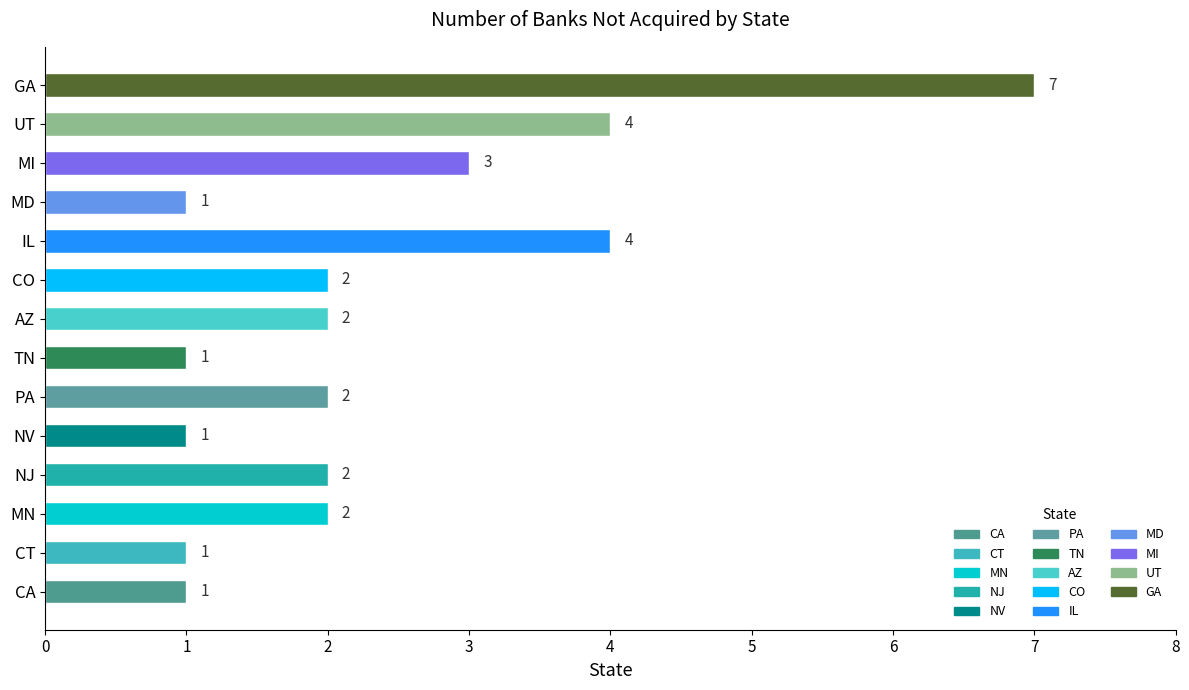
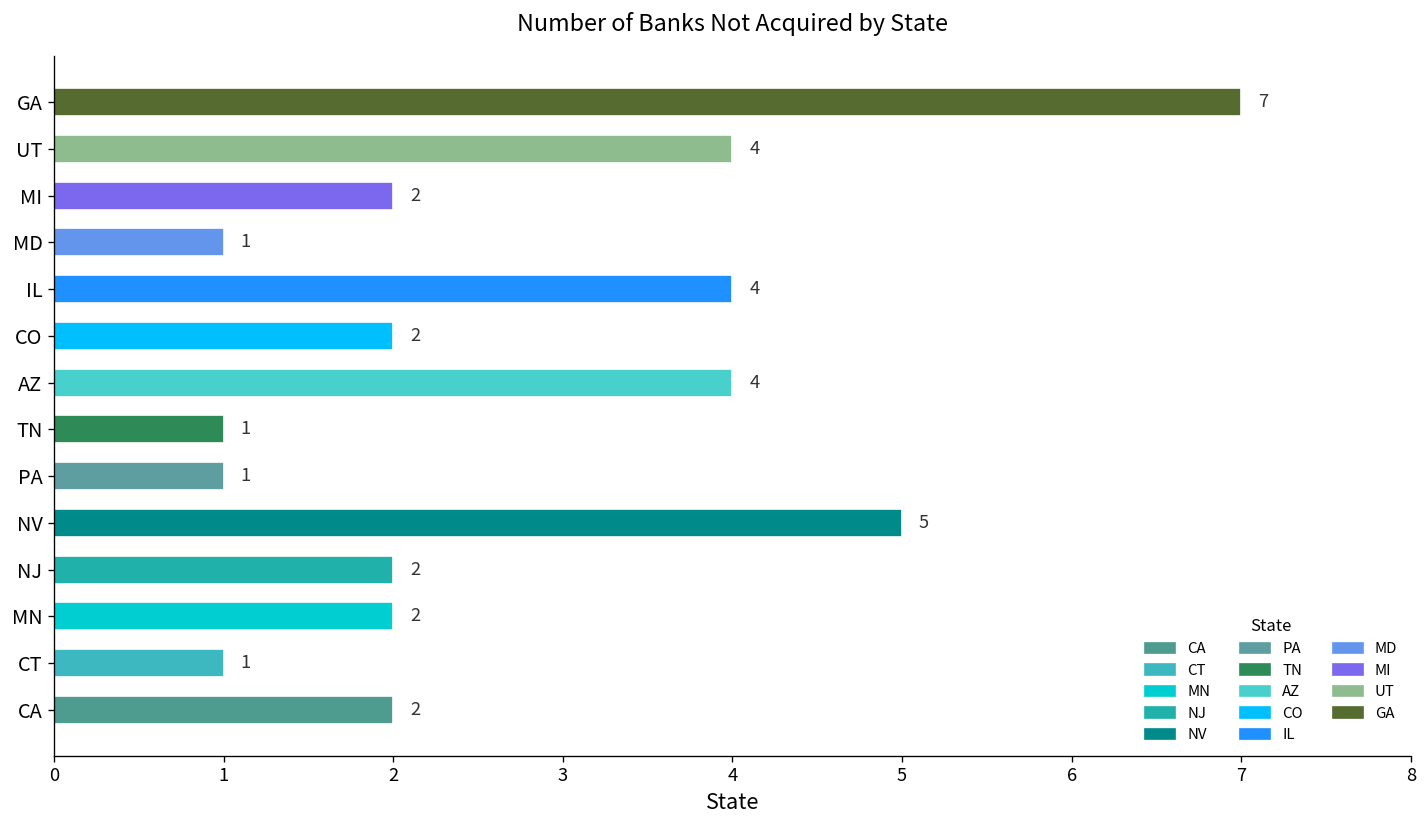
  {
    "GA": 7,
    "UT": 4,
-   "MI": 3,
+   "MI": 2,
    "MD": 1,
    "IL": 4,
    "CO": 2,
-   "AZ": 2,
+   "AZ": 4,
    "TN": 1,
-   "PA": 2,
-   "NV": 1,
+   "PA": 1,
+   "NV": 5,
    "NJ": 2,
    "MN": 2,
    "CT": 1,
-   "CA": 1
+   "CA": 2
  }
